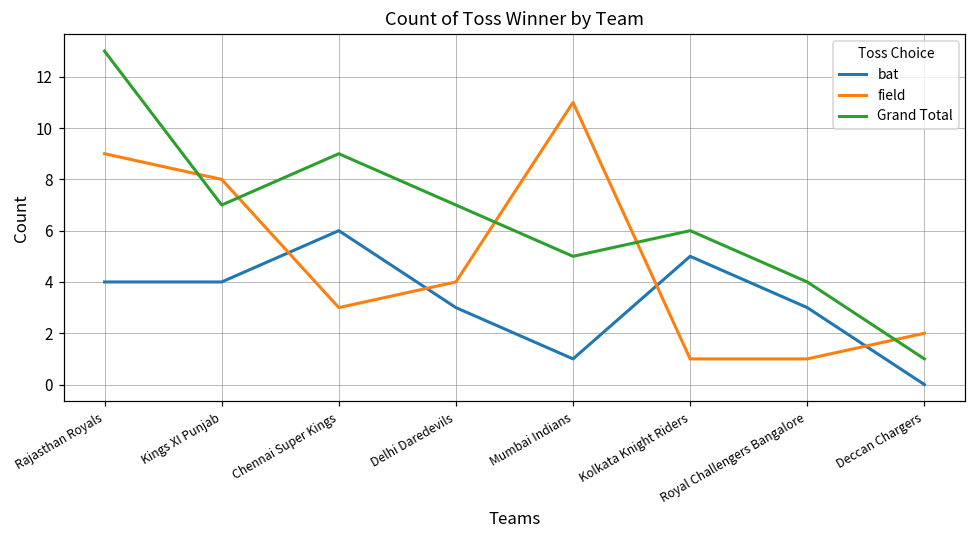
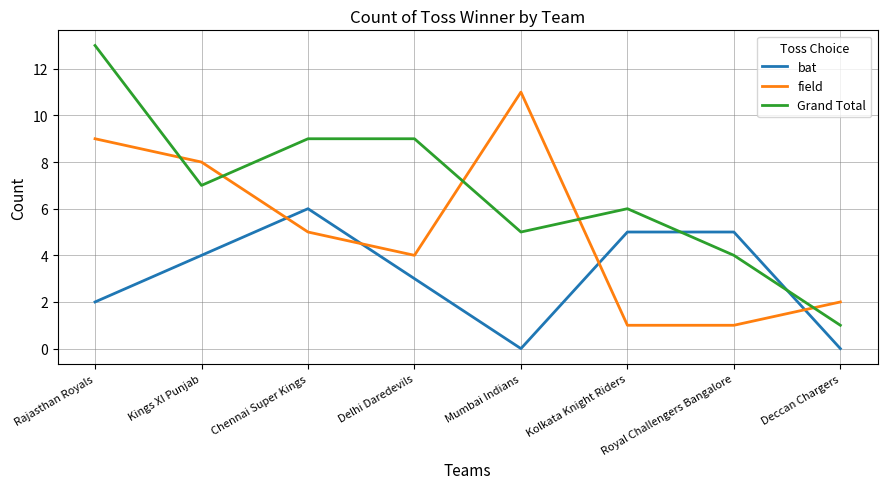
  {
    "bat": {
-     "Rajasthan Royals": 4,
+     "Rajasthan Royals": 2,
      "Kings XI Punjab": 4,
      "Chennai Super Kings": 6,
      "Delhi Daredevils": 3,
-     "Mumbai Indians": 1,
+     "Mumbai Indians": 0,
      "Kolkata Knight Riders": 5,
-     "Royal Challengers Bangalore": 3,
+     "Royal Challengers Bangalore": 5,
      "Deccan Chargers": 0
    },
    "field": {
      "Rajasthan Royals": 9,
      "Kings XI Punjab": 8,
-     "Chennai Super Kings": 3,
+     "Chennai Super Kings": 5,
      "Delhi Daredevils": 4,
      "Mumbai Indians": 11,
      "Kolkata Knight Riders": 1,
      "Royal Challengers Bangalore": 1,
      "Deccan Chargers": 2
    },
    "Grand Total": {
      "Rajasthan Royals": 13,
      "Kings XI Punjab": 7,
      "Chennai Super Kings": 9,
-     "Delhi Daredevils": 7,
+     "Delhi Daredevils": 9,
      "Mumbai Indians": 5,
      "Kolkata Knight Riders": 6,
      "Royal Challengers Bangalore": 4,
      "Deccan Chargers": 1
    }
  }
